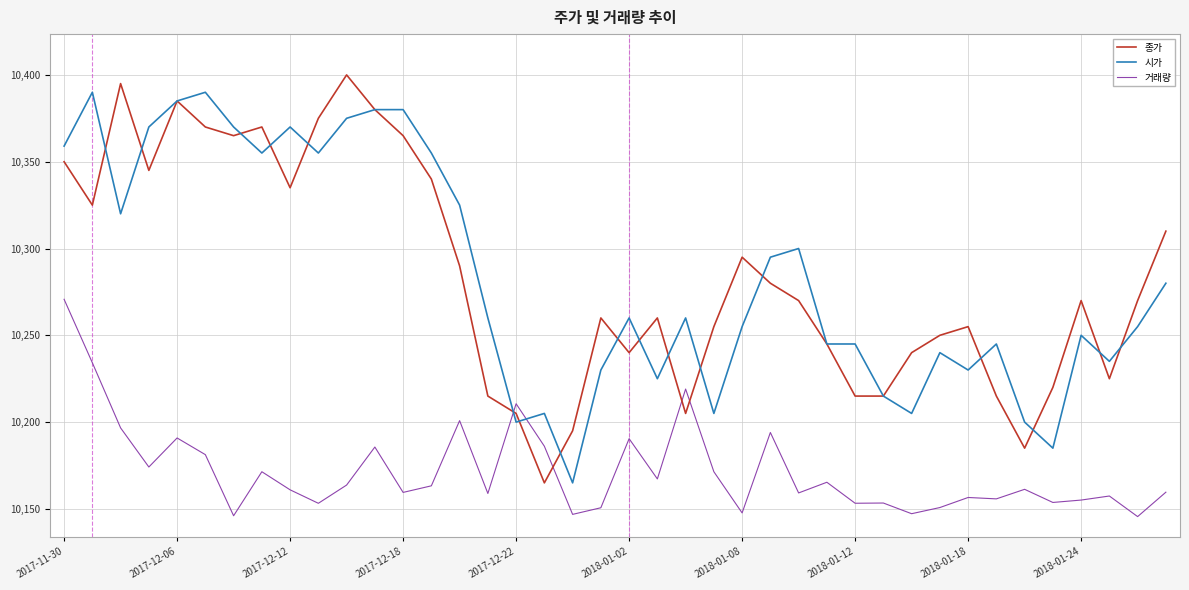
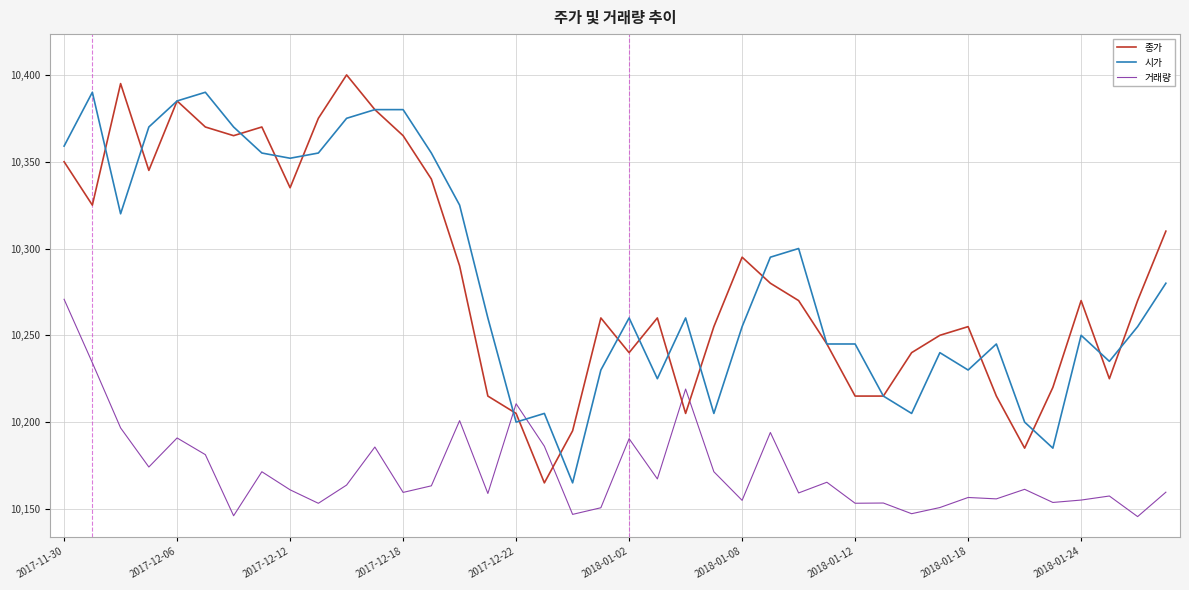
  {
    "종가": {
      "2017-11-30": "10,350",
      "2017-12-12": "10,335",
      "2017-12-18": "10,365",
      "2017-12-22": "10,205",
      "2018-01-02": "10,240",
      "2018-01-08": "10,295",
      "2018-01-12": "10,215",
      "2018-01-18": "10,255",
      "2018-01-24": "10,270"
    },
    "시가": {
      "2017-11-30": "10,359",
-     "2017-12-12": "10,370",
+     "2017-12-12": "10,352",
      "2017-12-18": "10,380",
      "2017-12-22": "10,200",
      "2018-01-02": "10,260",
      "2018-01-08": "10,255",
      "2018-01-12": "10,245",
      "2018-01-18": "10,230",
      "2018-01-24": "10,250"
    },
    "거래량": {
      "2017-11-30": "10,271",
      "2017-12-06": "10,191",
      "2017-12-12": "10,161",
      "2017-12-18": "10,160",
      "2017-12-22": "10,211",
      "2018-01-02": "10,190",
-     "2018-01-08": "10,148",
+     "2018-01-08": "10,155",
      "2018-01-12": "10,153",
      "2018-01-18": "10,157",
      "2018-01-24": "10,155"
    }
  }
